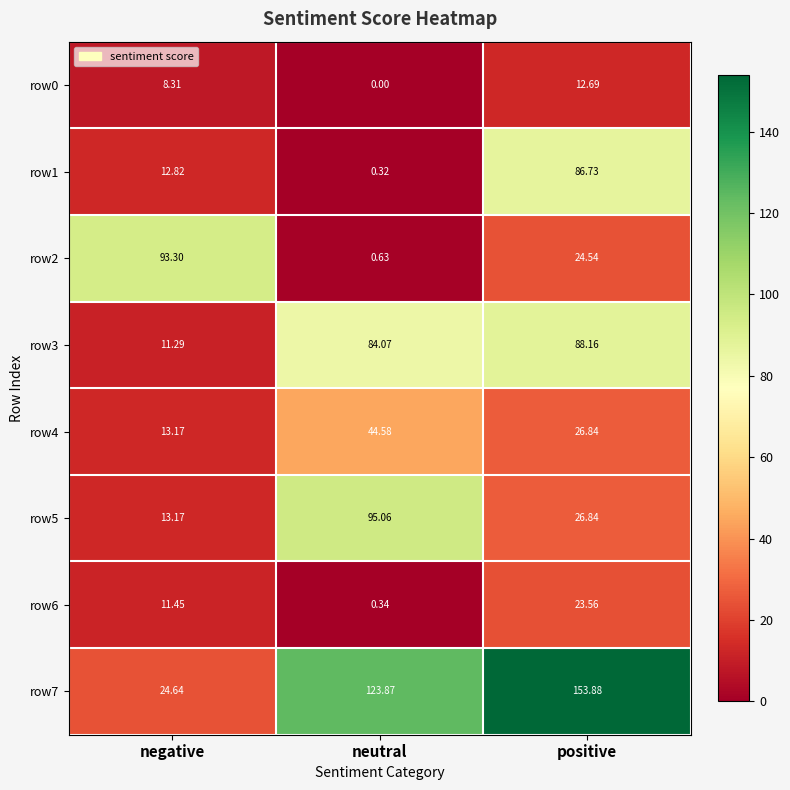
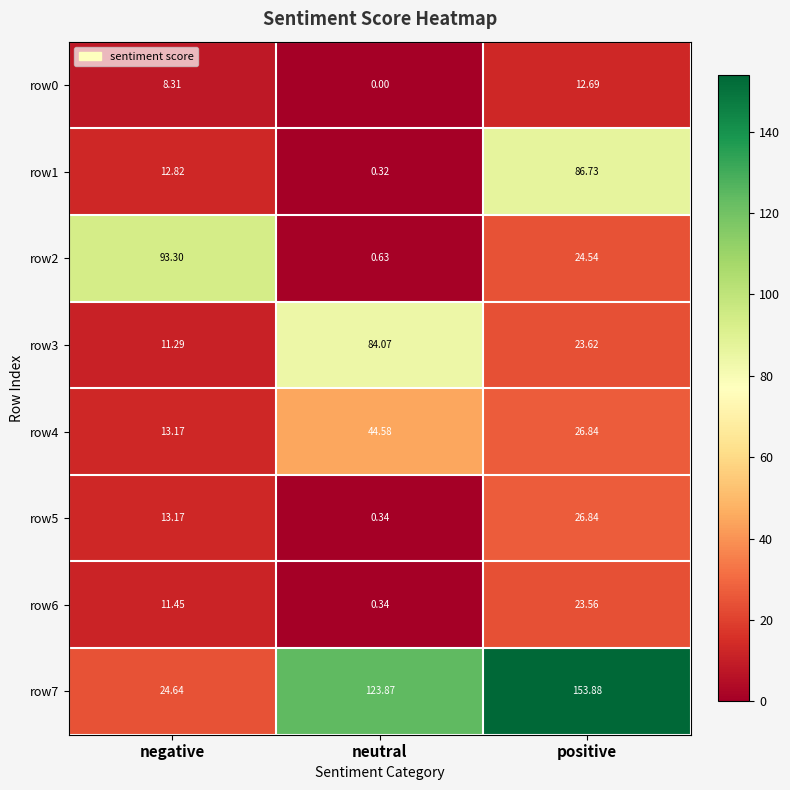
  {
    "row0": {
      "negative": 8.31,
      "neutral": 0.00,
      "positive": 12.69
    },
    "row1": {
      "negative": 12.82,
      "neutral": 0.32,
      "positive": 86.73
    },
    "row2": {
      "negative": 93.30,
      "neutral": 0.63,
      "positive": 24.54
    },
    "row3": {
      "negative": 11.29,
      "neutral": 84.07,
-     "positive": 88.16
+     "positive": 23.62
    },
    "row4": {
      "negative": 13.17,
      "neutral": 44.58,
      "positive": 26.84
    },
    "row5": {
      "negative": 13.17,
-     "neutral": 95.06,
+     "neutral": 0.34,
      "positive": 26.84
    },
    "row6": {
      "negative": 11.45,
      "neutral": 0.34,
      "positive": 23.56
    },
    "row7": {
      "negative": 24.64,
      "neutral": 123.87,
      "positive": 153.88
    }
  }
